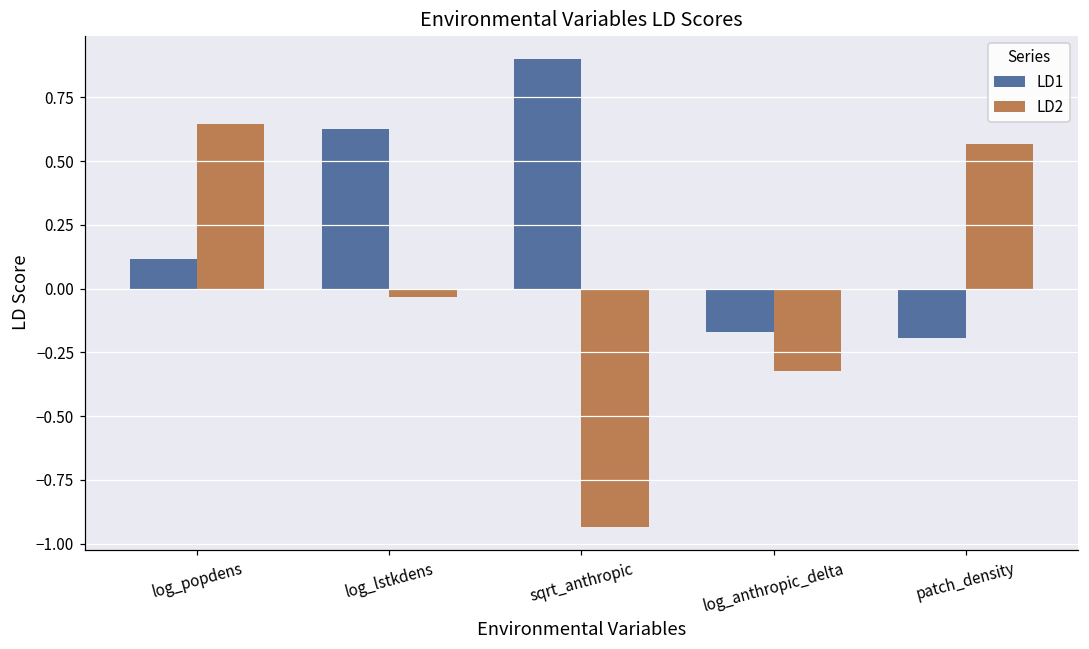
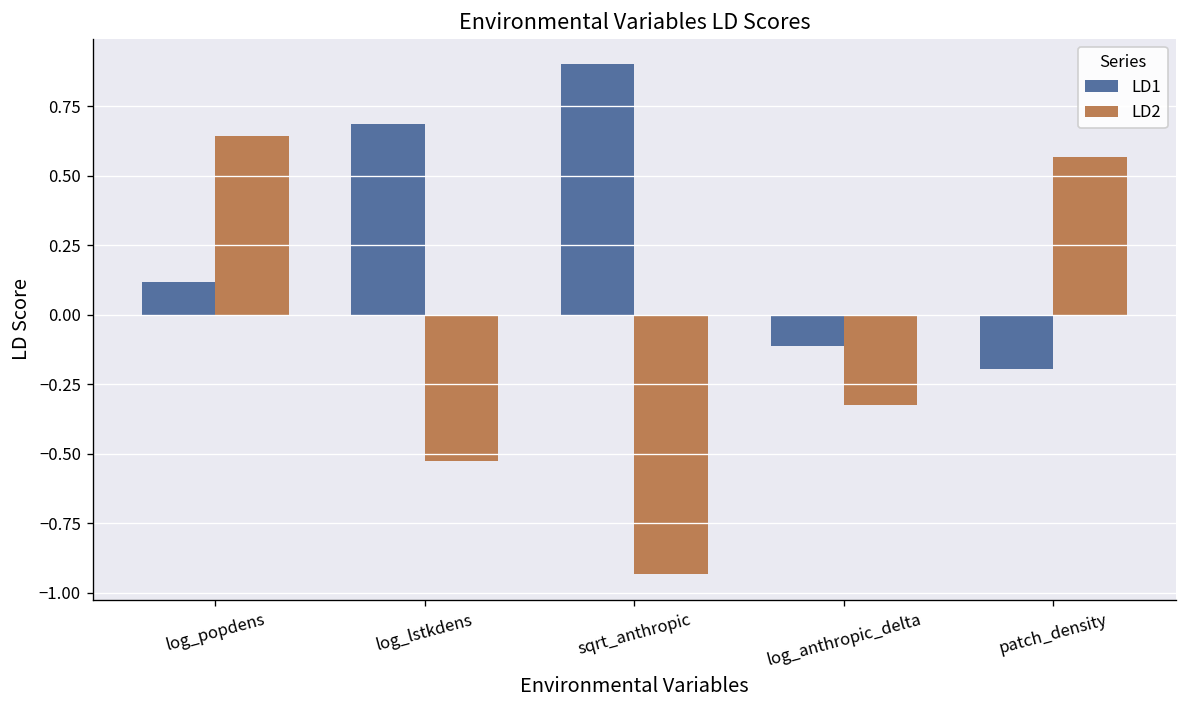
  {
    "LD1": {
      "log_popdens": 0.12,
-     "log_lstkdens": 0.62,
+     "log_lstkdens": 0.69,
      "sqrt_anthropic": 0.90,
-     "log_anthropic_delta": -0.17,
+     "log_anthropic_delta": -0.11,
      "patch_density": -0.20
    },
    "LD2": {
      "log_popdens": 0.64,
-     "log_lstkdens": -0.03,
+     "log_lstkdens": -0.52,
      "sqrt_anthropic": -0.93,
      "log_anthropic_delta": -0.32,
      "patch_density": 0.57
    }
  }
